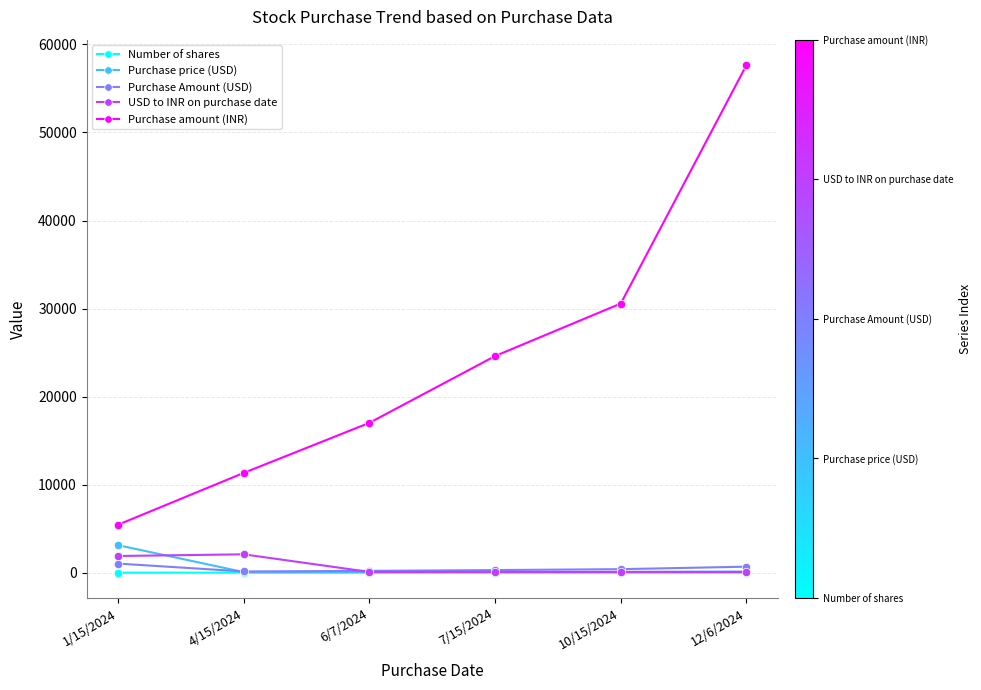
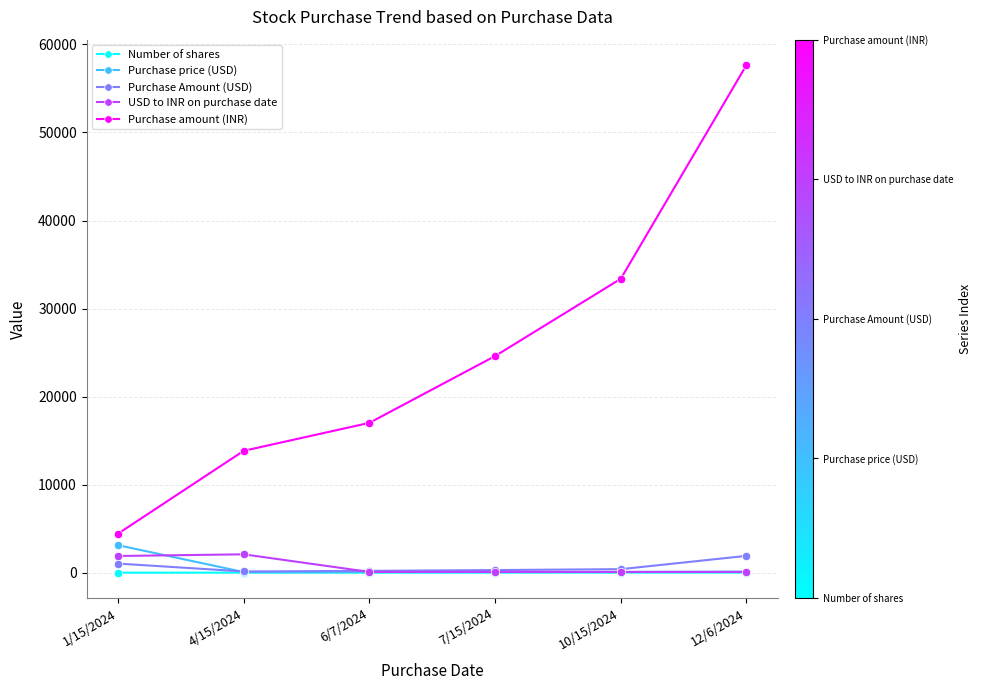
  {
    "Number of shares": {
      "1/15/2024": 0
    },
    "Purchase price (USD)": {
      "1/15/2024": 3000
    },
    "Purchase Amount (USD)": {
      "1/15/2024": 1000,
      "10/15/2024": 0,
-     "12/6/2024": 1000
+     "12/6/2024": 2000
    },
    "USD to INR on purchase date": {
      "1/15/2024": 2000,
      "4/15/2024": 2000
    },
    "Purchase amount (INR)": {
-     "1/15/2024": 5000,
-     "4/15/2024": 11000,
+     "1/15/2024": 4000,
+     "4/15/2024": 14000,
      "6/7/2024": 17000,
      "7/15/2024": 25000,
-     "10/15/2024": 31000,
+     "10/15/2024": 33000,
      "12/6/2024": 58000
    }
  }
